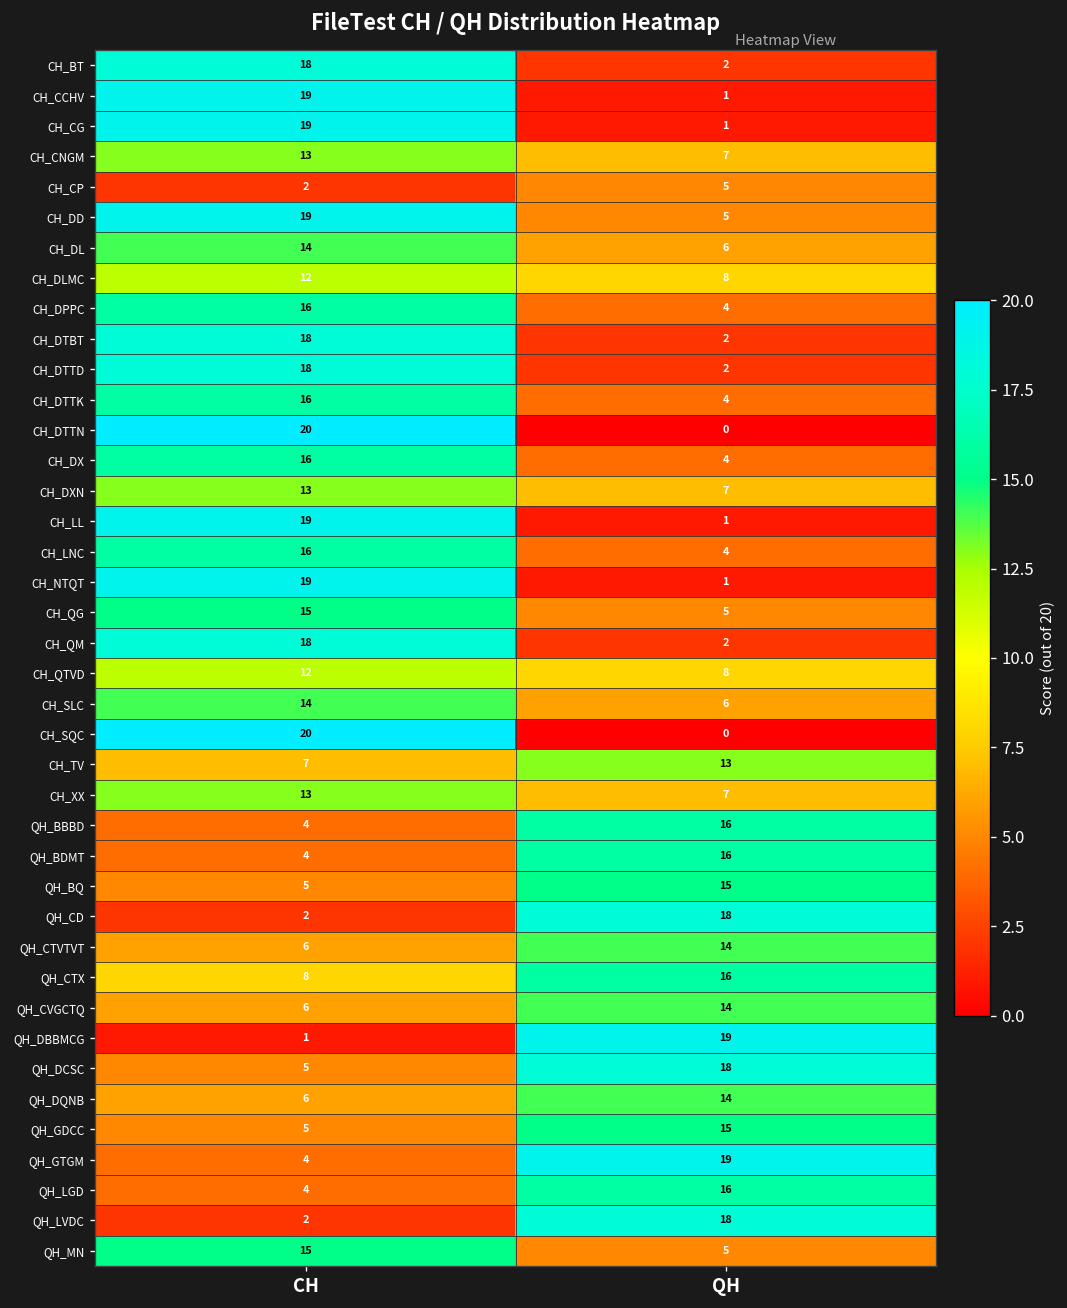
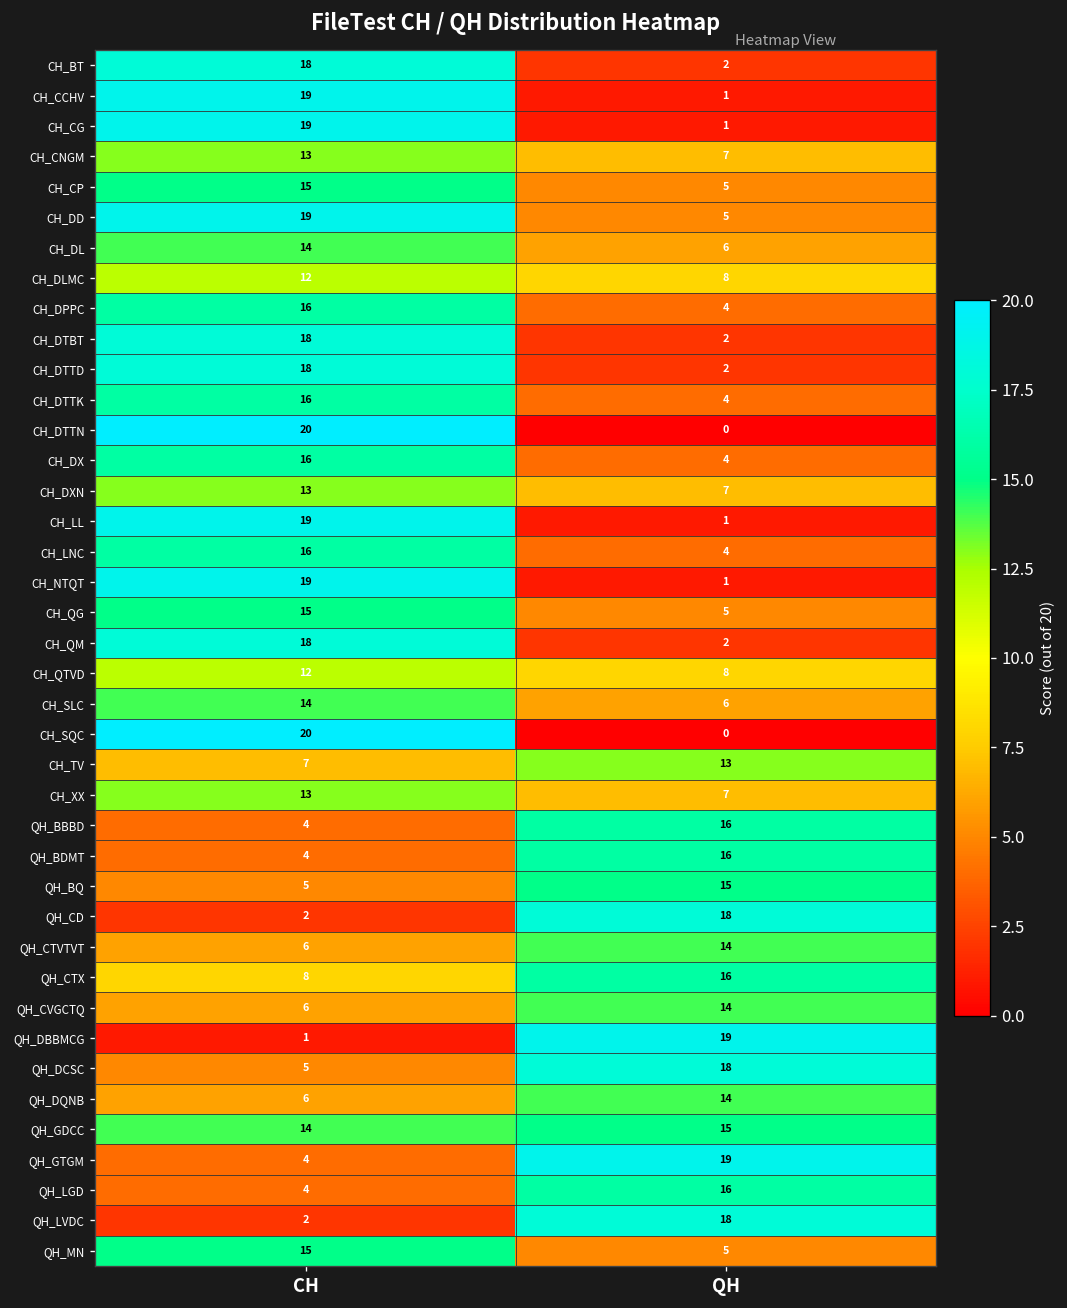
  {
    "CH_BT": {
      "CH": 18,
      "QH": 2
    },
    "CH_CCHV": {
      "CH": 19,
      "QH": 1
    },
    "CH_CG": {
      "CH": 19,
      "QH": 1
    },
    "CH_CNGM": {
      "CH": 13,
      "QH": 7
    },
    "CH_CP": {
-     "CH": 2,
+     "CH": 15,
      "QH": 5
    },
    "CH_DD": {
      "CH": 19,
      "QH": 5
    },
    "CH_DL": {
      "CH": 14,
      "QH": 6
    },
    "CH_DLMC": {
      "CH": 12,
      "QH": 8
    },
    "CH_DPPC": {
      "CH": 16,
      "QH": 4
    },
    "CH_DTBT": {
      "CH": 18,
      "QH": 2
    },
    "CH_DTTD": {
      "CH": 18,
      "QH": 2
    },
    "CH_DTTK": {
      "CH": 16,
      "QH": 4
    },
    "CH_DTTN": {
      "CH": 20,
      "QH": 0
    },
    "CH_DX": {
      "CH": 16,
      "QH": 4
    },
    "CH_DXN": {
      "CH": 13,
      "QH": 7
    },
    "CH_LL": {
      "CH": 19,
      "QH": 1
    },
    "CH_LNC": {
      "CH": 16,
      "QH": 4
    },
    "CH_NTQT": {
      "CH": 19,
      "QH": 1
    },
    "CH_QG": {
      "CH": 15,
      "QH": 5
    },
    "CH_QM": {
      "CH": 18,
      "QH": 2
    },
    "CH_QTVD": {
      "CH": 12,
      "QH": 8
    },
    "CH_SLC": {
      "CH": 14,
      "QH": 6
    },
    "CH_SQC": {
      "CH": 20,
      "QH": 0
    },
    "CH_TV": {
      "CH": 7,
      "QH": 13
    },
    "CH_XX": {
      "CH": 13,
      "QH": 7
    },
    "QH_BBBD": {
      "CH": 4,
      "QH": 16
    },
    "QH_BDMT": {
      "CH": 4,
      "QH": 16
    },
    "QH_BQ": {
      "CH": 5,
      "QH": 15
    },
    "QH_CD": {
      "CH": 2,
      "QH": 18
    },
    "QH_CTVTVT": {
      "CH": 6,
      "QH": 14
    },
    "QH_CTX": {
      "CH": 8,
      "QH": 16
    },
    "QH_CVGCTQ": {
      "CH": 6,
      "QH": 14
    },
    "QH_DBBMCG": {
      "CH": 1,
      "QH": 19
    },
    "QH_DCSC": {
      "CH": 5,
      "QH": 18
    },
    "QH_DQNB": {
      "CH": 6,
      "QH": 14
    },
    "QH_GDCC": {
-     "CH": 5,
+     "CH": 14,
      "QH": 15
    },
    "QH_GTGM": {
      "CH": 4,
      "QH": 19
    },
    "QH_LGD": {
      "CH": 4,
      "QH": 16
    },
    "QH_LVDC": {
      "CH": 2,
      "QH": 18
    },
    "QH_MN": {
      "CH": 15,
      "QH": 5
    }
  }
